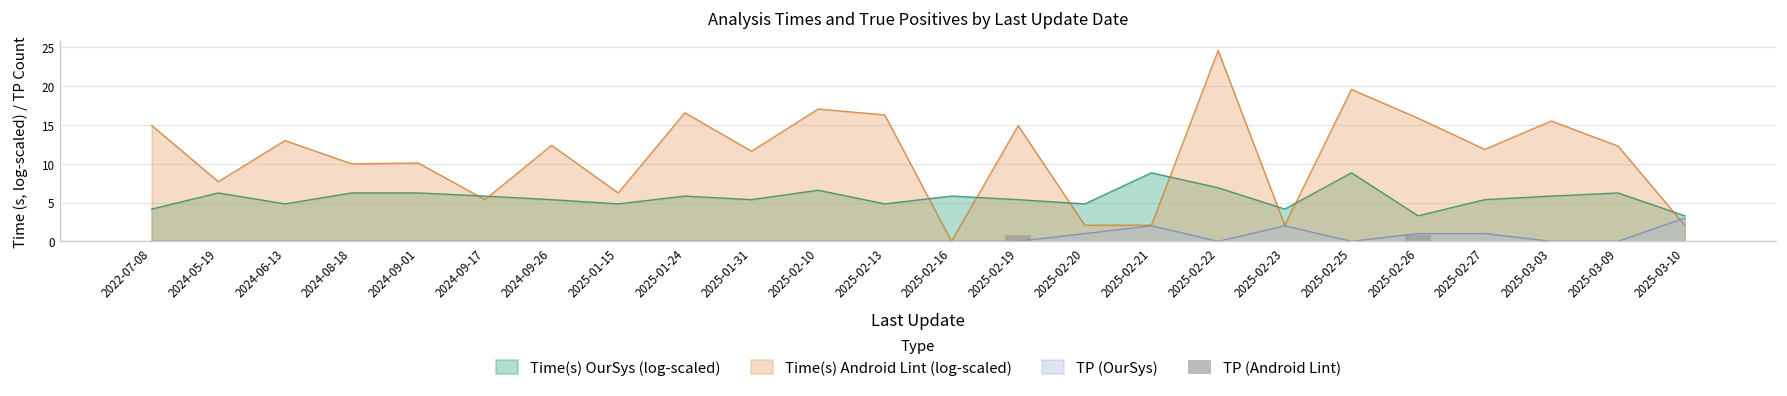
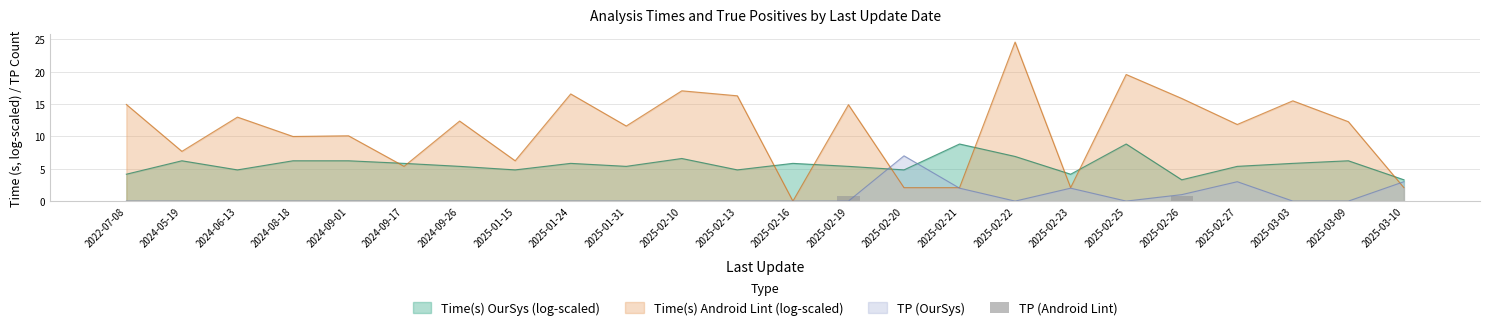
  {
    "Time(s) OurSys (log-scaled)": {
      "2022-07-08": 4,
      "2024-05-19": 6,
      "2024-06-13": 5,
      "2024-08-18": 6,
      "2024-09-01": 6,
      "2024-09-17": 6,
      "2024-09-26": 5,
      "2025-01-15": 5,
      "2025-01-24": 6,
      "2025-01-31": 5,
      "2025-02-10": 7,
      "2025-02-13": 5,
      "2025-02-16": 6,
      "2025-02-19": 5,
      "2025-02-20": 5,
      "2025-02-21": 9,
      "2025-02-22": 7,
      "2025-02-23": 4,
      "2025-02-25": 9,
      "2025-02-26": 3,
      "2025-02-27": 5,
      "2025-03-03": 6,
      "2025-03-09": 6
    },
    "TP (Android Lint)": {
      "2022-07-08": 0,
      "2024-05-19": 0,
      "2024-06-13": 0,
      "2024-08-18": 0,
      "2024-09-01": 0,
      "2024-09-17": 0,
      "2024-09-26": 0,
      "2025-01-15": 0,
      "2025-01-24": 0,
      "2025-01-31": 0,
      "2025-02-10": 0,
      "2025-02-13": 0,
      "2025-02-16": 0,
      "2025-02-19": 1,
      "2025-02-20": 0,
      "2025-02-21": 0,
      "2025-02-22": 0,
      "2025-02-23": 0,
      "2025-02-25": 0,
      "2025-02-26": 1,
      "2025-02-27": 0,
      "2025-03-03": 0,
      "2025-03-09": 0,
      "2025-03-10": 0
    },
    "Time(s) Android Lint (log-scaled)": {
      "2022-07-08": 15,
      "2024-05-19": 8,
      "2024-06-13": 13,
      "2024-08-18": 10,
      "2024-09-01": 10,
      "2024-09-17": 5,
      "2024-09-26": 12,
      "2025-01-15": 6,
      "2025-01-24": 17,
      "2025-01-31": 12,
      "2025-02-10": 17,
      "2025-02-13": 16,
      "2025-02-19": 15,
      "2025-02-20": 2,
      "2025-02-22": 25,
      "2025-02-25": 20,
      "2025-02-26": 16,
      "2025-02-27": 12,
      "2025-03-03": 16,
      "2025-03-09": 12,
      "2025-03-10": 2
    },
    "TP (OurSys)": {
      "2022-07-08": 0,
      "2024-05-19": 0,
      "2024-06-13": 0,
      "2024-08-18": 0,
      "2024-09-01": 0,
      "2024-09-17": 0,
      "2024-09-26": 0,
      "2025-01-15": 0,
      "2025-01-24": 0,
      "2025-01-31": 0,
      "2025-02-10": 0,
      "2025-02-13": 0,
      "2025-02-19": 0,
-     "2025-02-20": 1,
+     "2025-02-20": 7,
      "2025-02-22": 0,
      "2025-02-25": 0,
      "2025-02-26": 1,
-     "2025-02-27": 1,
+     "2025-02-27": 3,
      "2025-03-03": 0,
      "2025-03-09": 0
    }
  }
